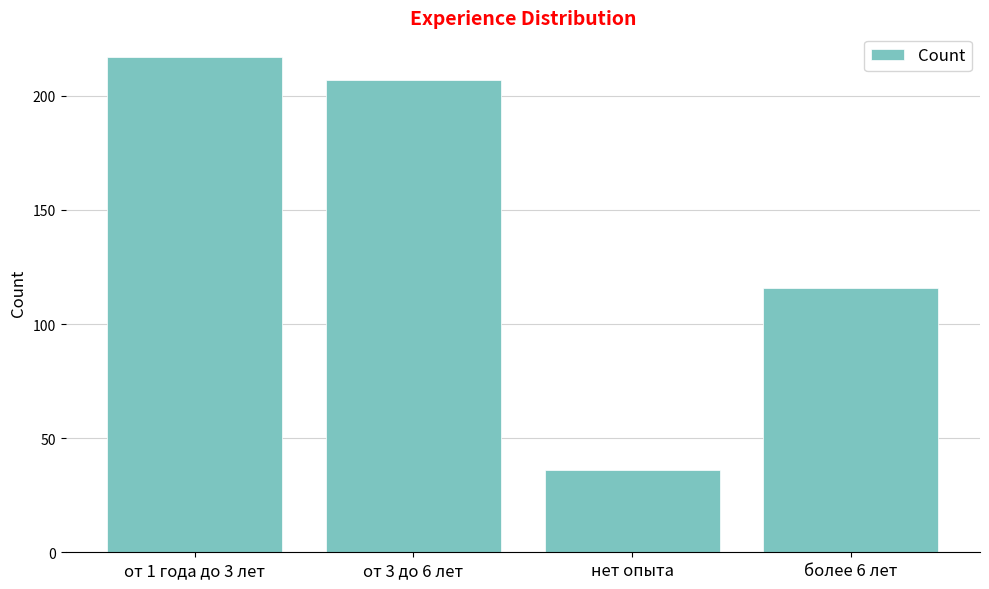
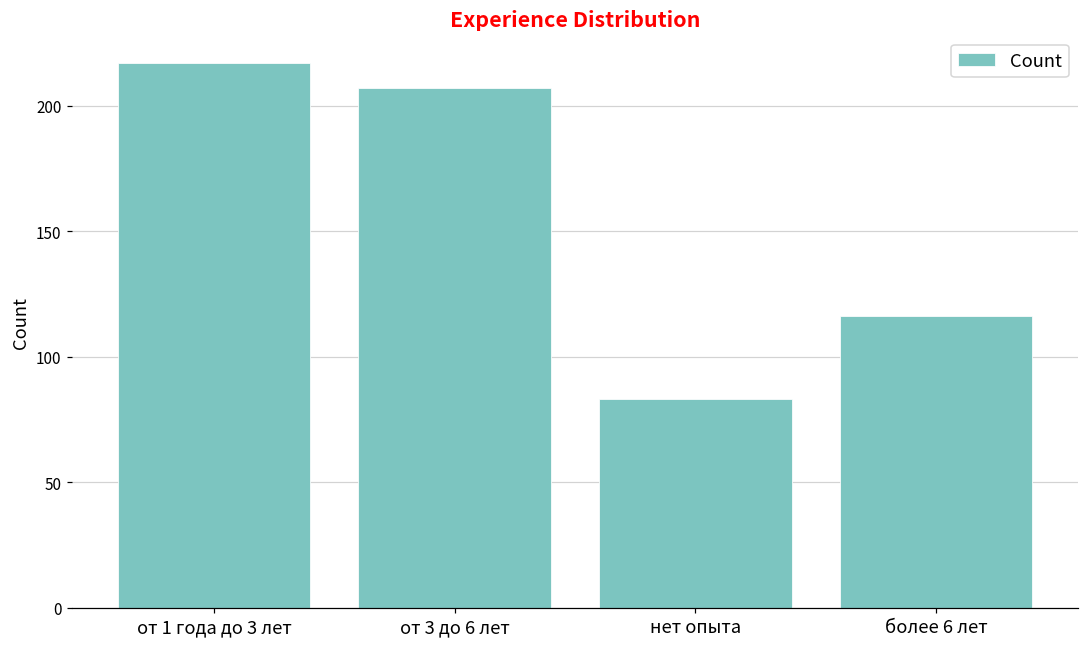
  {
    "от 1 года до 3 лет": 217,
    "от 3 до 6 лет": 207,
-   "нет опыта": 36,
+   "нет опыта": 83,
    "более 6 лет": 116
  }
